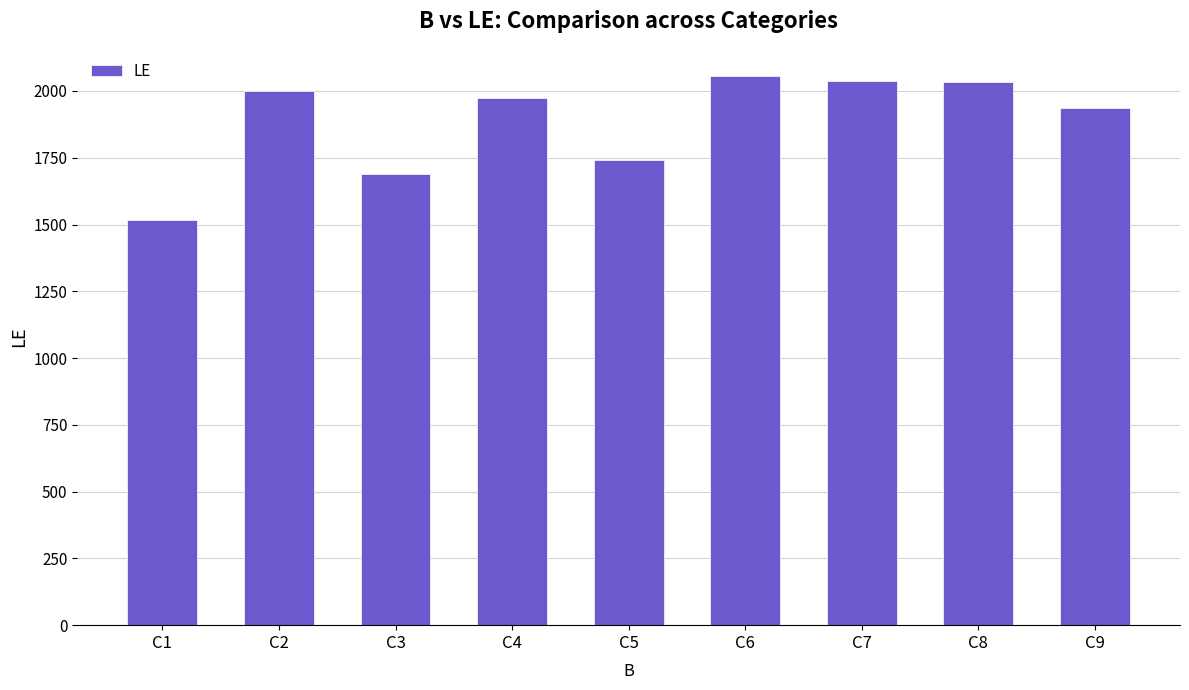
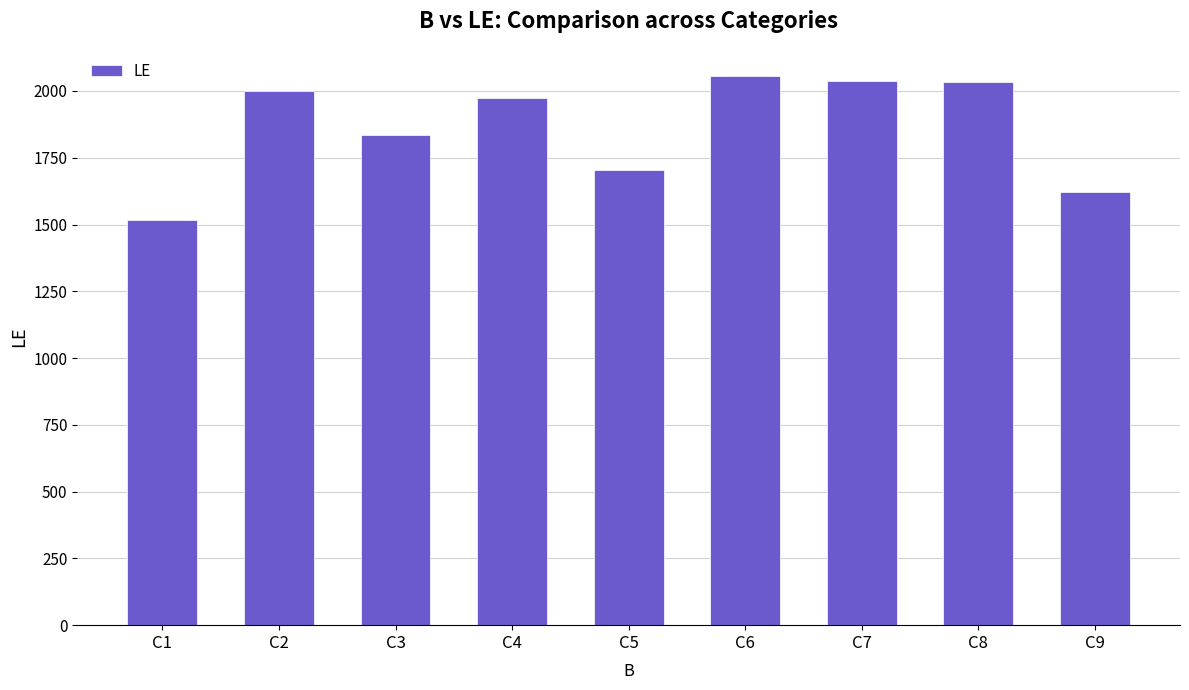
  {
    "C1": 1520,
    "C2": 2000,
-   "C3": 1690,
+   "C3": 1840,
    "C4": 1980,
-   "C5": 1740,
+   "C5": 1700,
    "C6": 2060,
    "C7": 2040,
    "C8": 2030,
-   "C9": 1940
+   "C9": 1620
  }
